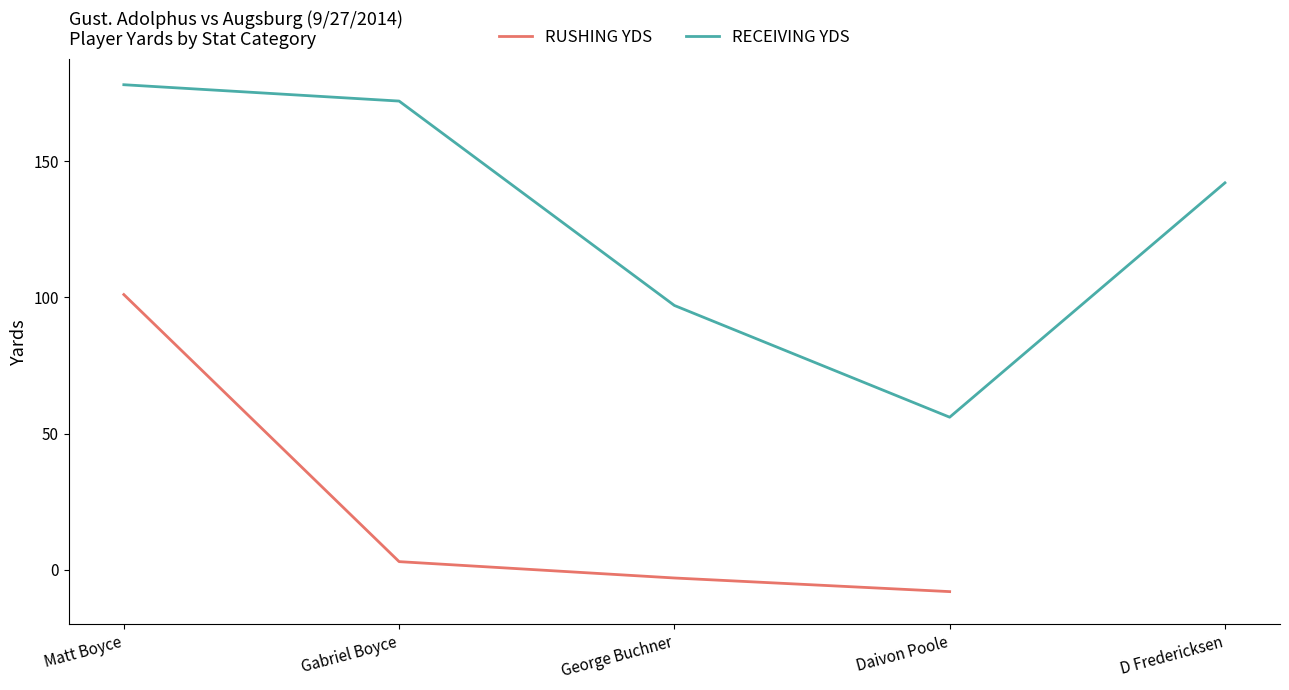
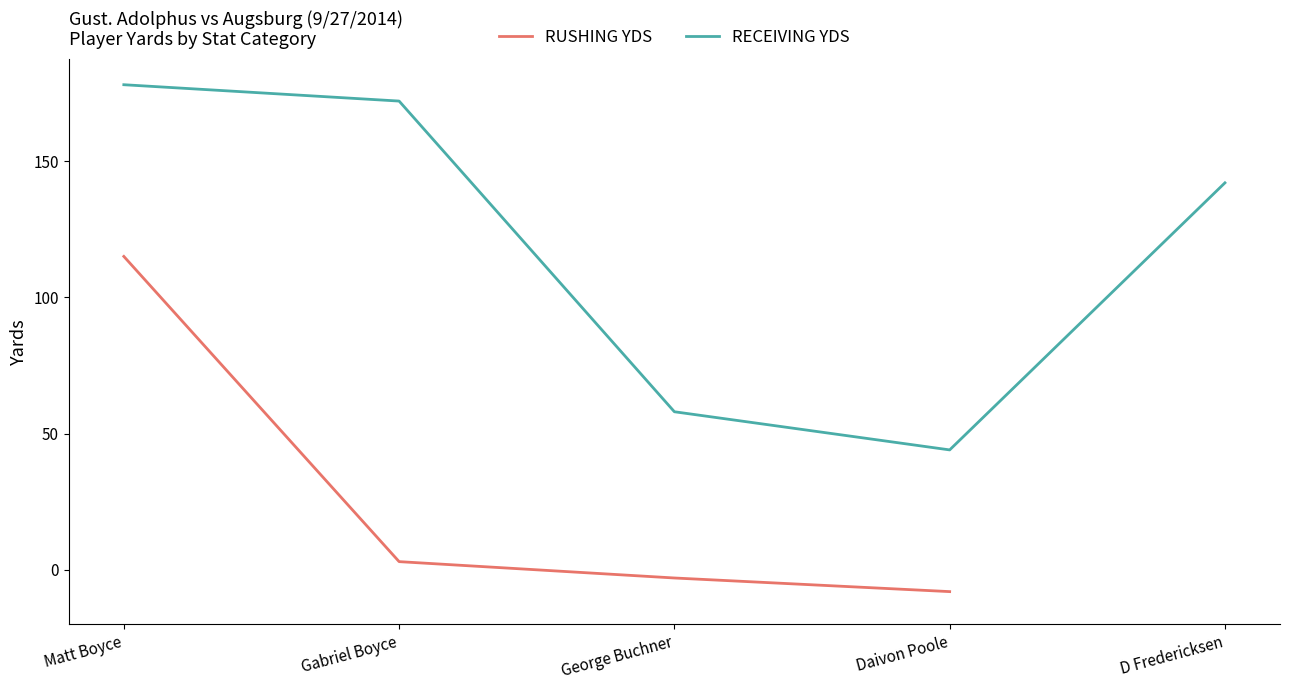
  {
    "RUSHING YDS": {
-     "Matt Boyce": 101,
+     "Matt Boyce": 115,
      "Gabriel Boyce": 3,
      "George Buchner": -3,
      "Daivon Poole": -8
    },
    "RECEIVING YDS": {
      "Matt Boyce": 178,
      "Gabriel Boyce": 172,
-     "George Buchner": 97,
-     "Daivon Poole": 56,
+     "George Buchner": 58,
+     "Daivon Poole": 44,
      "D Fredericksen": 142
    }
  }
